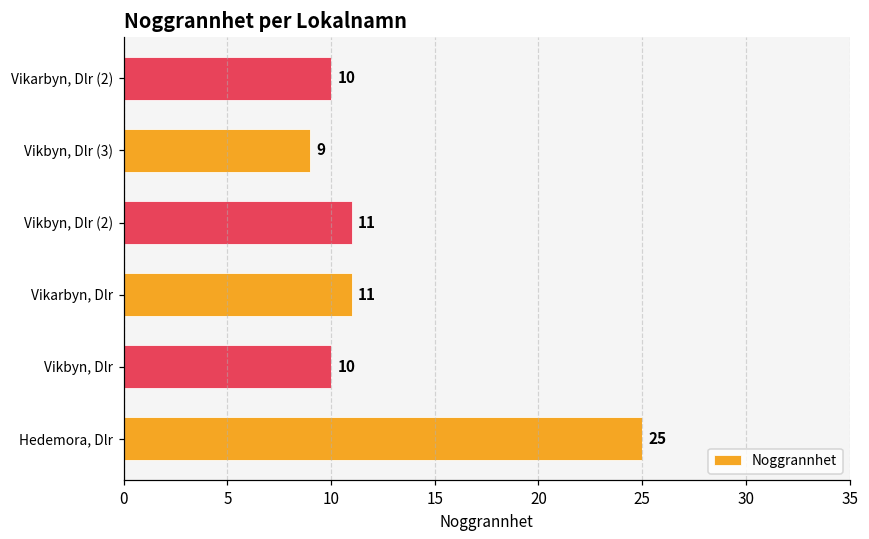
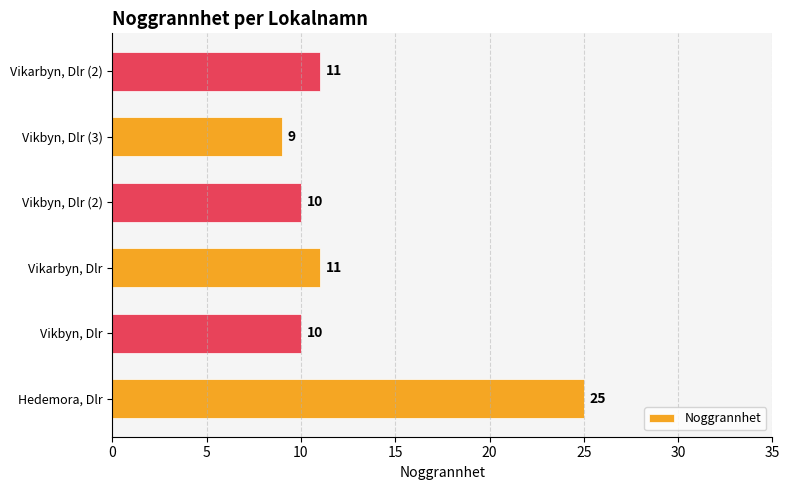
  {
-   "Vikarbyn, Dlr (2)": 10,
+   "Vikarbyn, Dlr (2)": 11,
    "Vikbyn, Dlr (3)": 9,
-   "Vikbyn, Dlr (2)": 11,
+   "Vikbyn, Dlr (2)": 10,
    "Vikarbyn, Dlr": 11,
    "Vikbyn, Dlr": 10,
    "Hedemora, Dlr": 25
  }
